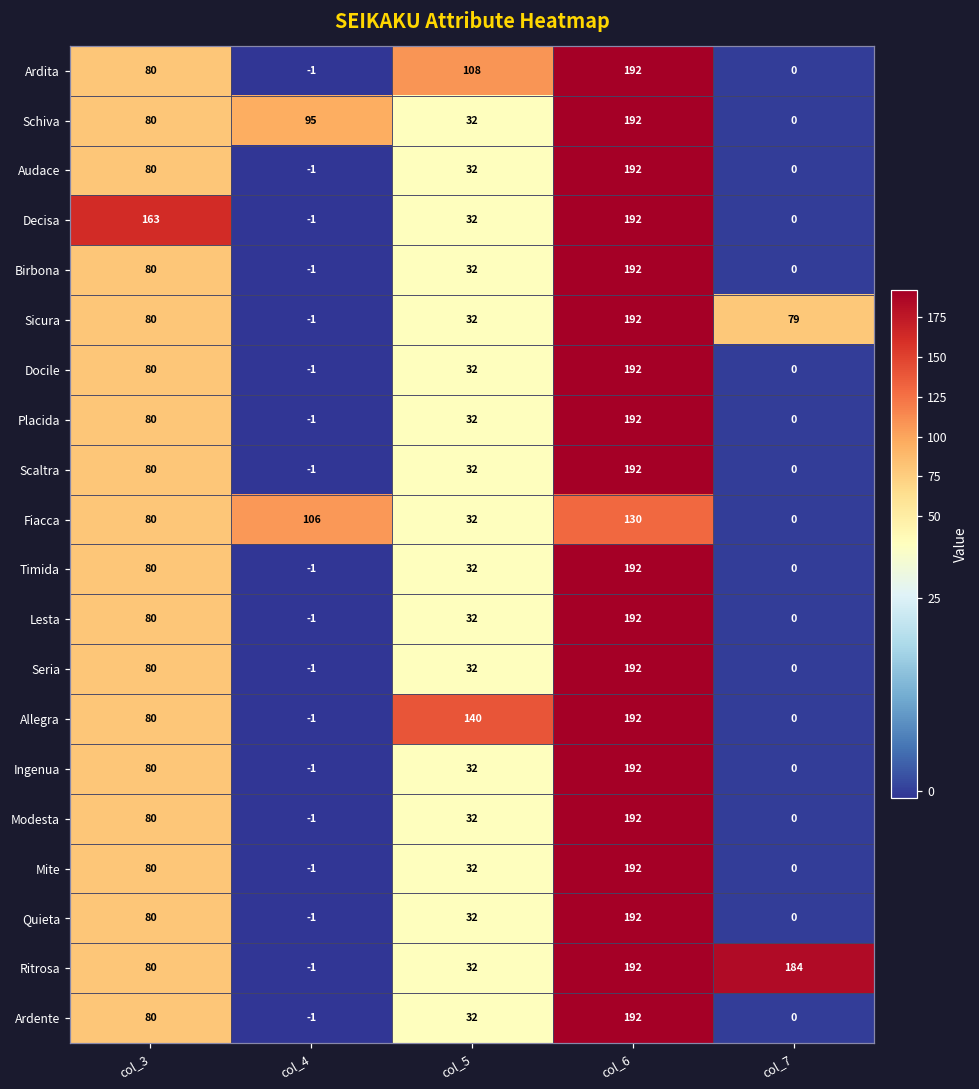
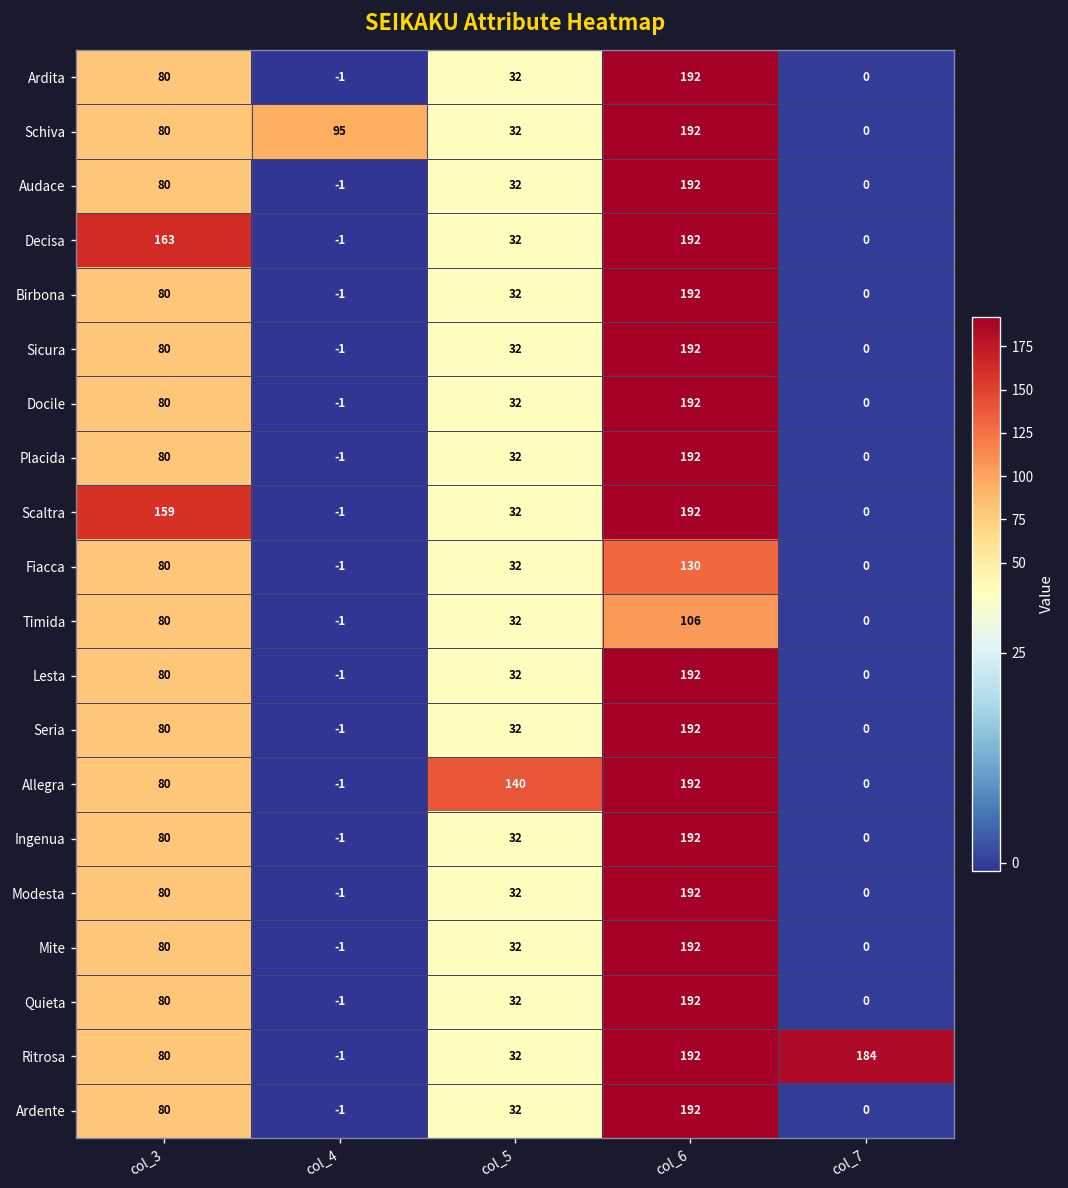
  {
    "Ardita": {
      "col_3": 80,
      "col_4": -1,
-     "col_5": 108,
+     "col_5": 32,
      "col_6": 192,
      "col_7": 0
    },
    "Schiva": {
      "col_3": 80,
      "col_4": 95,
      "col_5": 32,
      "col_6": 192,
      "col_7": 0
    },
    "Audace": {
      "col_3": 80,
      "col_4": -1,
      "col_5": 32,
      "col_6": 192,
      "col_7": 0
    },
    "Decisa": {
      "col_3": 163,
      "col_4": -1,
      "col_5": 32,
      "col_6": 192,
      "col_7": 0
    },
    "Birbona": {
      "col_3": 80,
      "col_4": -1,
      "col_5": 32,
      "col_6": 192,
      "col_7": 0
    },
    "Sicura": {
      "col_3": 80,
      "col_4": -1,
      "col_5": 32,
      "col_6": 192,
-     "col_7": 79
+     "col_7": 0
    },
    "Docile": {
      "col_3": 80,
      "col_4": -1,
      "col_5": 32,
      "col_6": 192,
      "col_7": 0
    },
    "Placida": {
      "col_3": 80,
      "col_4": -1,
      "col_5": 32,
      "col_6": 192,
      "col_7": 0
    },
    "Scaltra": {
-     "col_3": 80,
+     "col_3": 159,
      "col_4": -1,
      "col_5": 32,
      "col_6": 192,
      "col_7": 0
    },
    "Fiacca": {
      "col_3": 80,
-     "col_4": 106,
+     "col_4": -1,
      "col_5": 32,
      "col_6": 130,
      "col_7": 0
    },
    "Timida": {
      "col_3": 80,
      "col_4": -1,
      "col_5": 32,
-     "col_6": 192,
+     "col_6": 106,
      "col_7": 0
    },
    "Lesta": {
      "col_3": 80,
      "col_4": -1,
      "col_5": 32,
      "col_6": 192,
      "col_7": 0
    },
    "Seria": {
      "col_3": 80,
      "col_4": -1,
      "col_5": 32,
      "col_6": 192,
      "col_7": 0
    },
    "Allegra": {
      "col_3": 80,
      "col_4": -1,
      "col_5": 140,
      "col_6": 192,
      "col_7": 0
    },
    "Ingenua": {
      "col_3": 80,
      "col_4": -1,
      "col_5": 32,
      "col_6": 192,
      "col_7": 0
    },
    "Modesta": {
      "col_3": 80,
      "col_4": -1,
      "col_5": 32,
      "col_6": 192,
      "col_7": 0
    },
    "Mite": {
      "col_3": 80,
      "col_4": -1,
      "col_5": 32,
      "col_6": 192,
      "col_7": 0
    },
    "Quieta": {
      "col_3": 80,
      "col_4": -1,
      "col_5": 32,
      "col_6": 192,
      "col_7": 0
    },
    "Ritrosa": {
      "col_3": 80,
      "col_4": -1,
      "col_5": 32,
      "col_6": 192,
      "col_7": 184
    },
    "Ardente": {
      "col_3": 80,
      "col_4": -1,
      "col_5": 32,
      "col_6": 192,
      "col_7": 0
    }
  }
